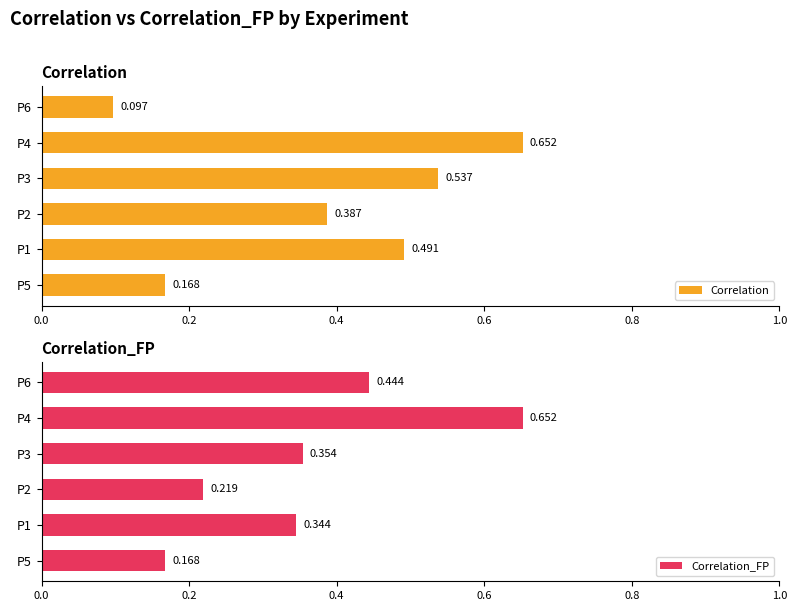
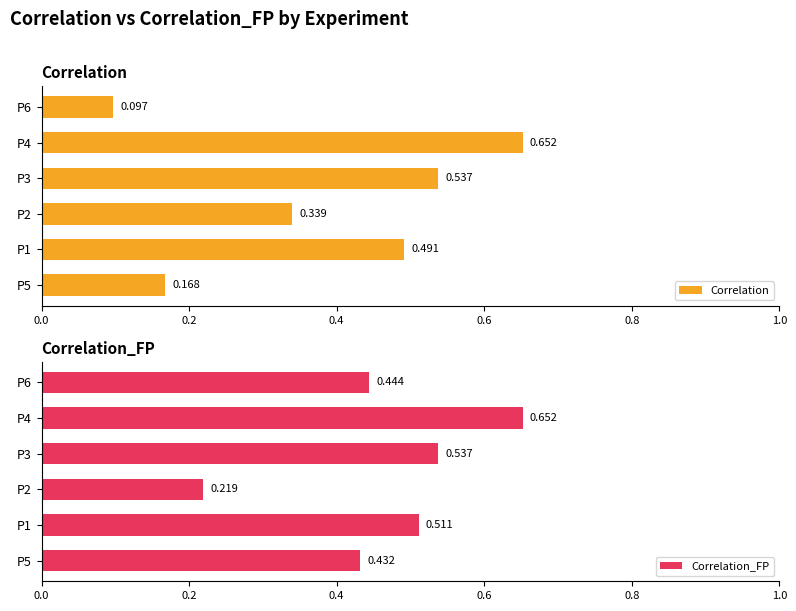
  {
    "Correlation": {
      "P6": 0.097,
      "P4": 0.652,
      "P3": 0.537,
-     "P2": 0.387,
+     "P2": 0.339,
      "P1": 0.491,
      "P5": 0.168
    },
    "Correlation_FP": {
      "P6": 0.444,
      "P4": 0.652,
-     "P3": 0.354,
+     "P3": 0.537,
      "P2": 0.219,
-     "P1": 0.344,
-     "P5": 0.168
+     "P1": 0.511,
+     "P5": 0.432
    }
  }
